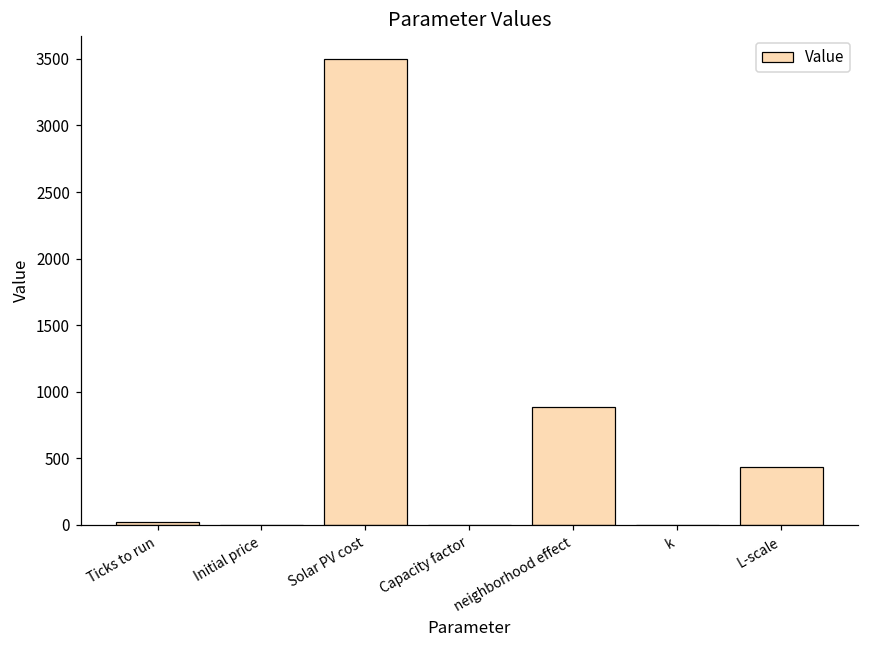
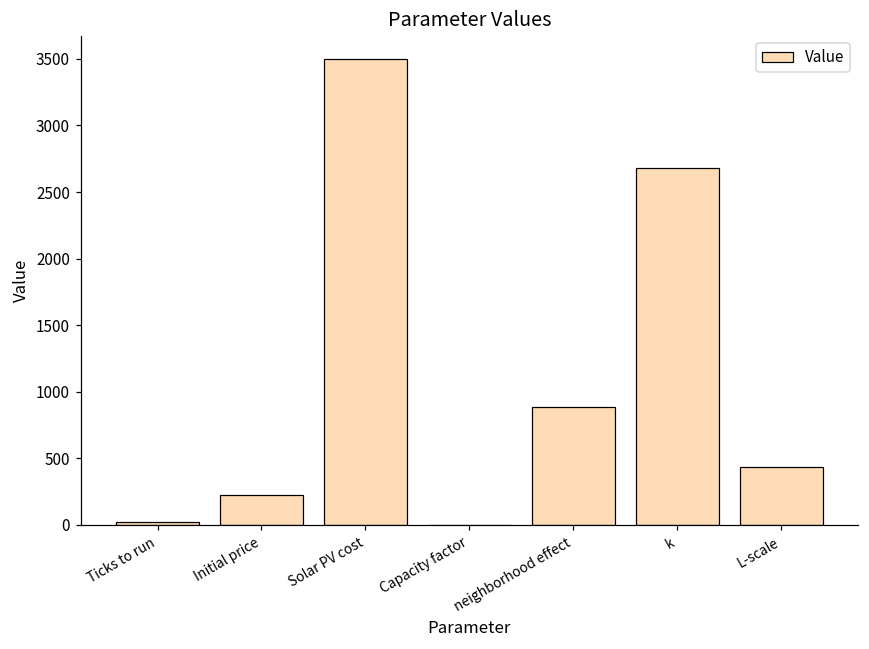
  {
-   "Initial price": 0,
+   "Initial price": 230,
    "Solar PV cost": 3500,
    "neighborhood effect": 890,
-   "k": 0,
+   "k": 2680,
    "L-scale": 440
  }
